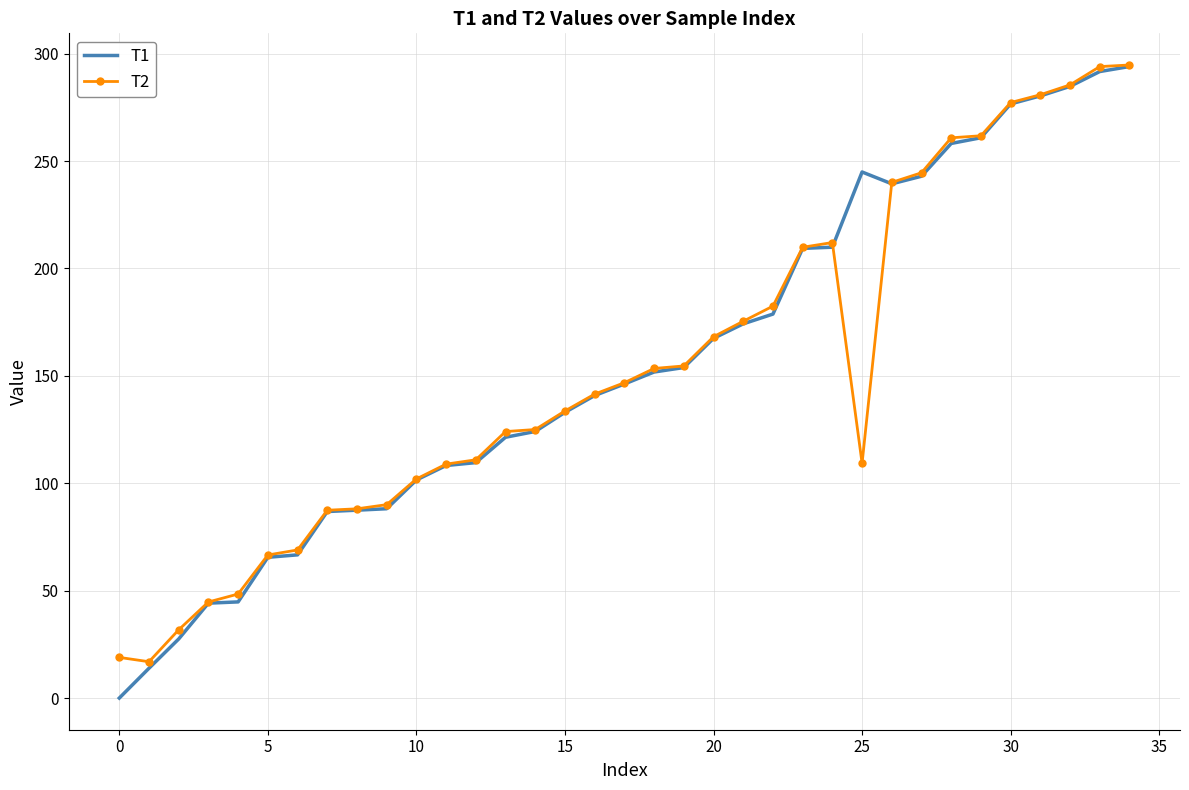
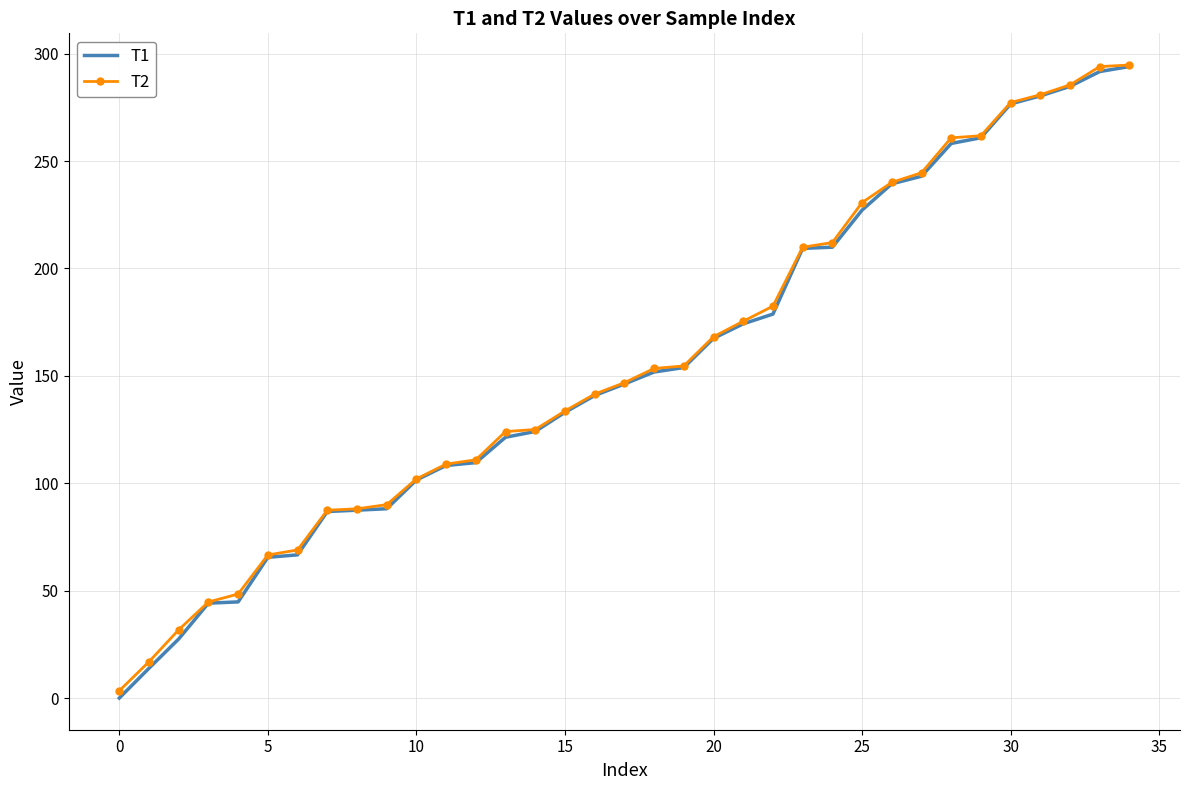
  {
    "T1": {
      "0": 0,
-     "25": 245
+     "25": 227
    },
    "T2": {
-     "0": 19,
-     "25": 109
+     "0": 3,
+     "25": 231
    }
  }
